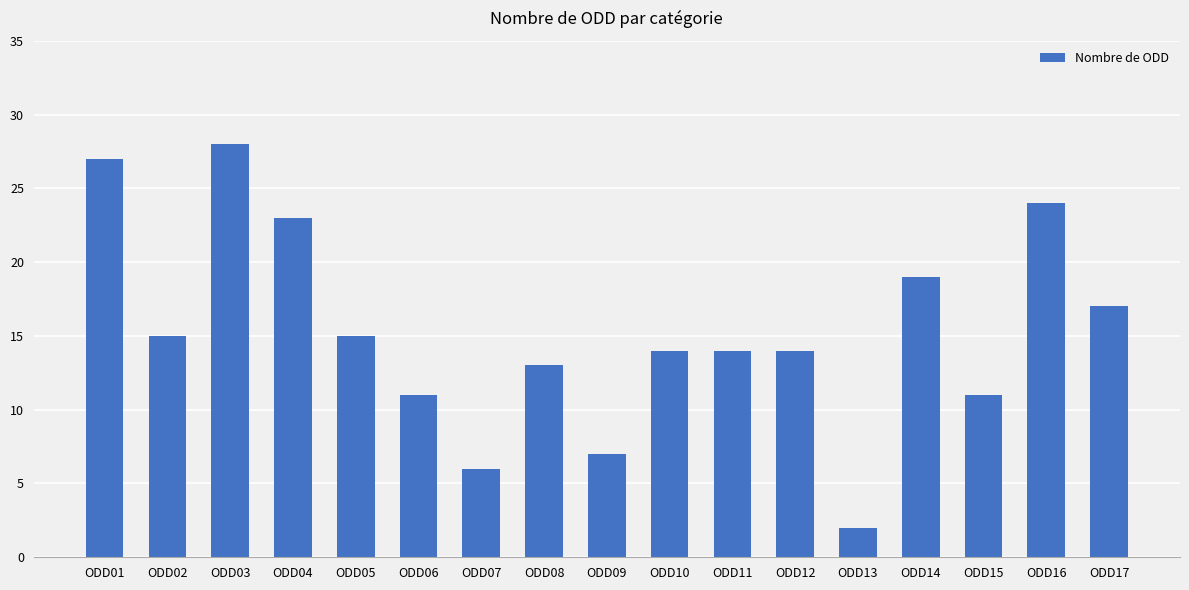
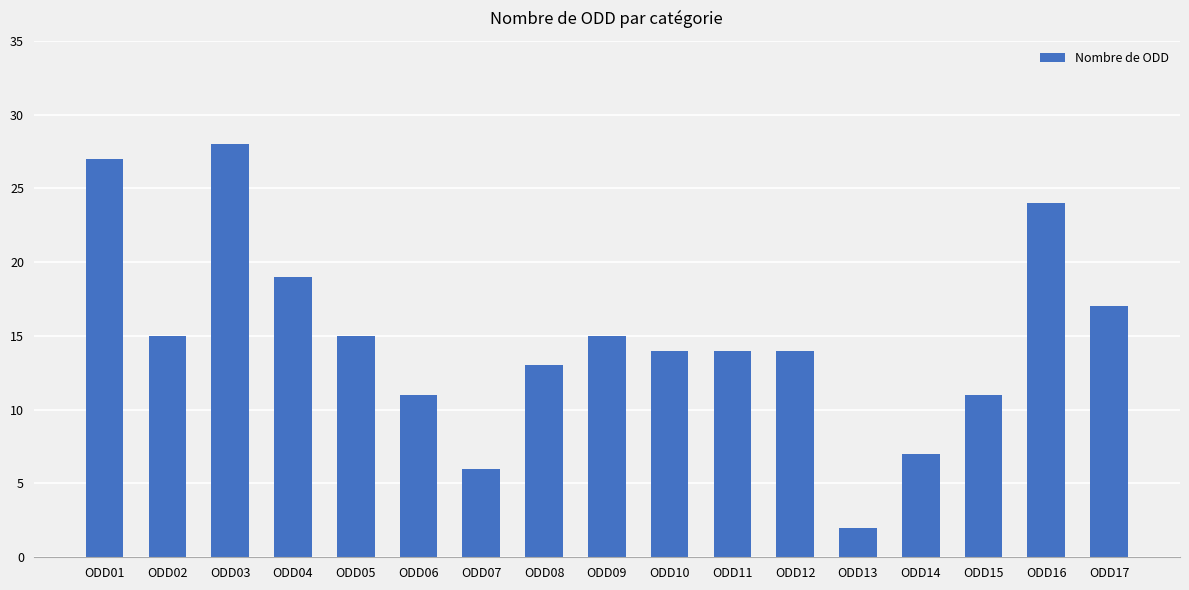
  {
    "ODD01": 27,
    "ODD02": 15,
    "ODD03": 28,
-   "ODD04": 23,
+   "ODD04": 19,
    "ODD05": 15,
    "ODD06": 11,
    "ODD07": 6,
    "ODD08": 13,
-   "ODD09": 7,
+   "ODD09": 15,
    "ODD10": 14,
    "ODD11": 14,
    "ODD12": 14,
    "ODD13": 2,
-   "ODD14": 19,
+   "ODD14": 7,
    "ODD15": 11,
    "ODD16": 24,
    "ODD17": 17
  }
